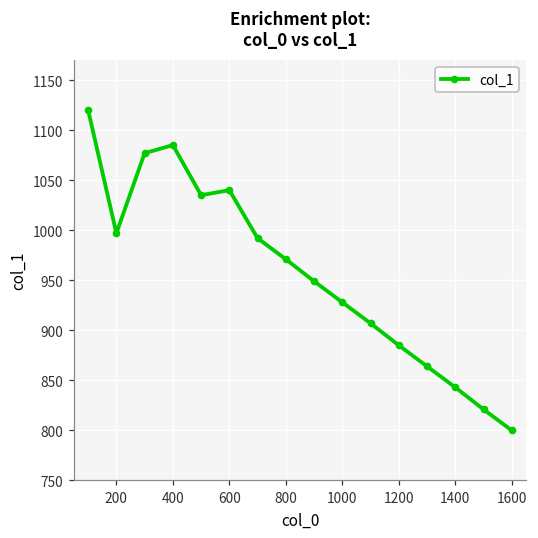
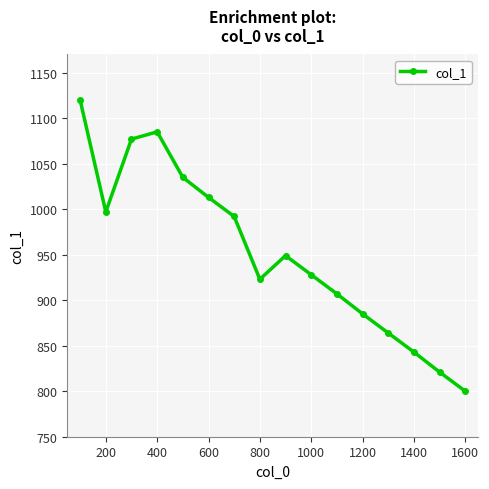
  {
    "200": 1000,
    "400": 1090,
-   "600": 1040,
-   "800": 970,
+   "600": 1010,
+   "800": 920,
    "1000": 930,
    "1200": 890,
    "1400": 840,
    "1600": 800
  }
